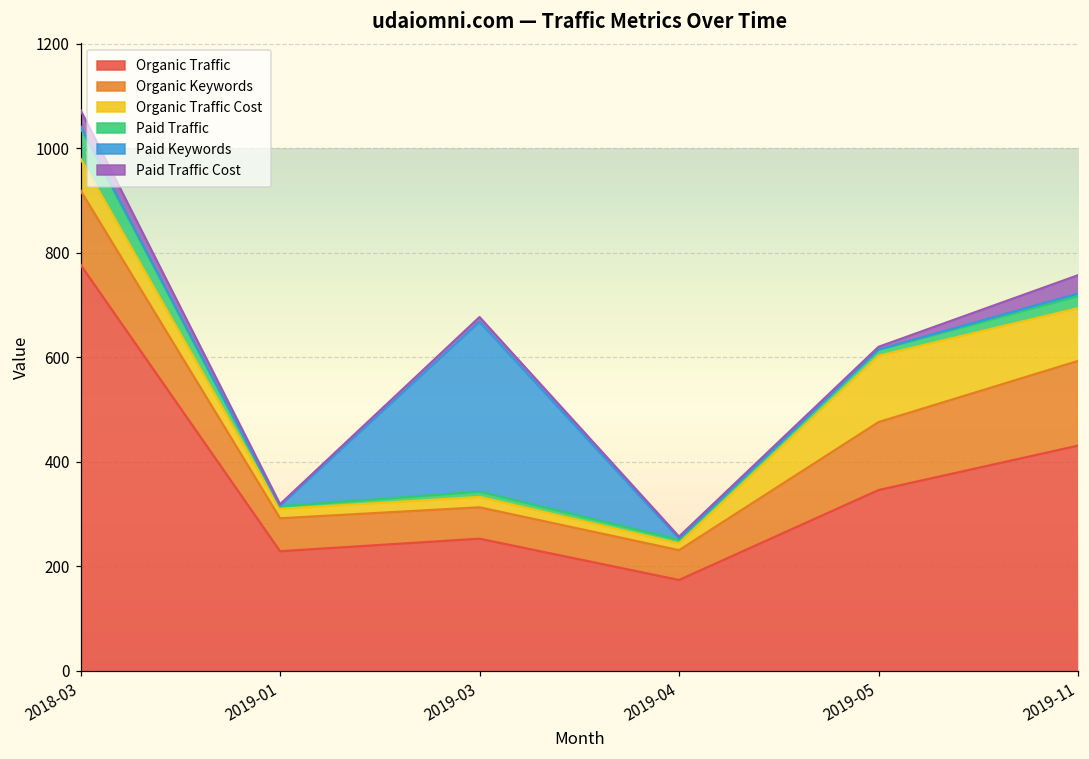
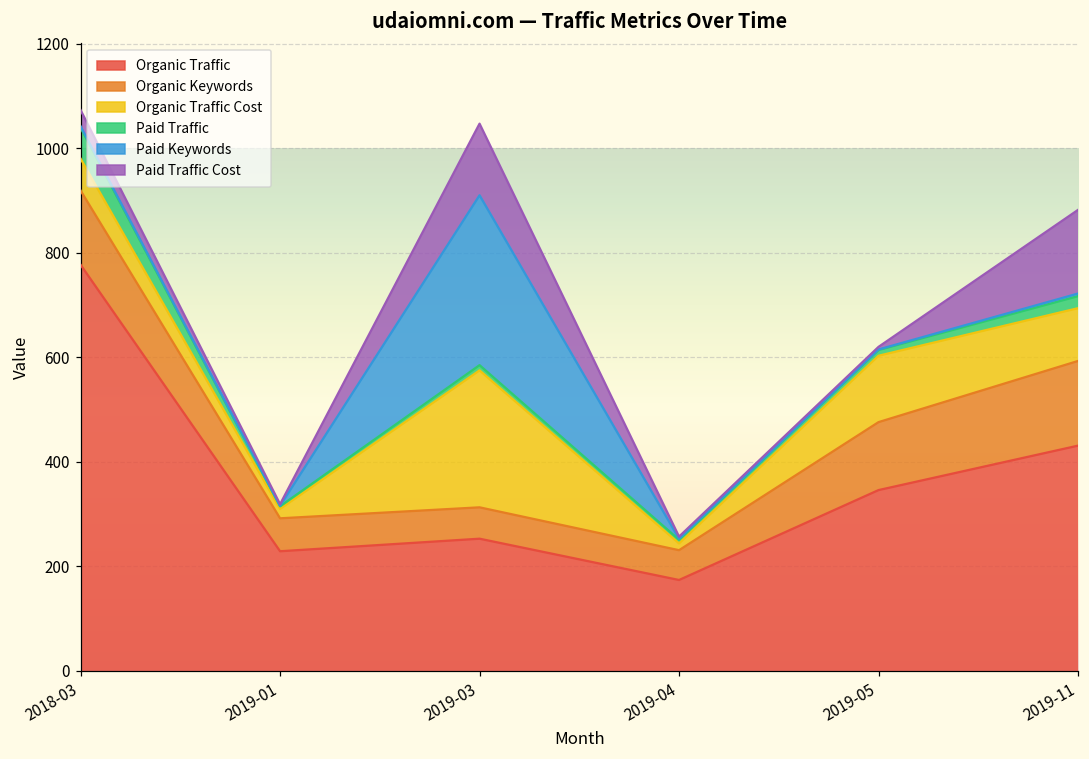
  {
    "Organic Traffic Cost": {
      "2018-03": 60,
-     "2019-03": 20,
+     "2019-03": 260,
      "2019-04": 10,
      "2019-05": 130,
      "2019-11": 100
    },
    "Paid Traffic": {
      "2019-03": 10
    },
    "Paid Keywords": {
      "2019-03": 330
    },
    "Paid Traffic Cost": {
      "2018-03": 30,
-     "2019-03": 10,
-     "2019-11": 40
+     "2019-03": 140,
+     "2019-11": 160
    }
  }
